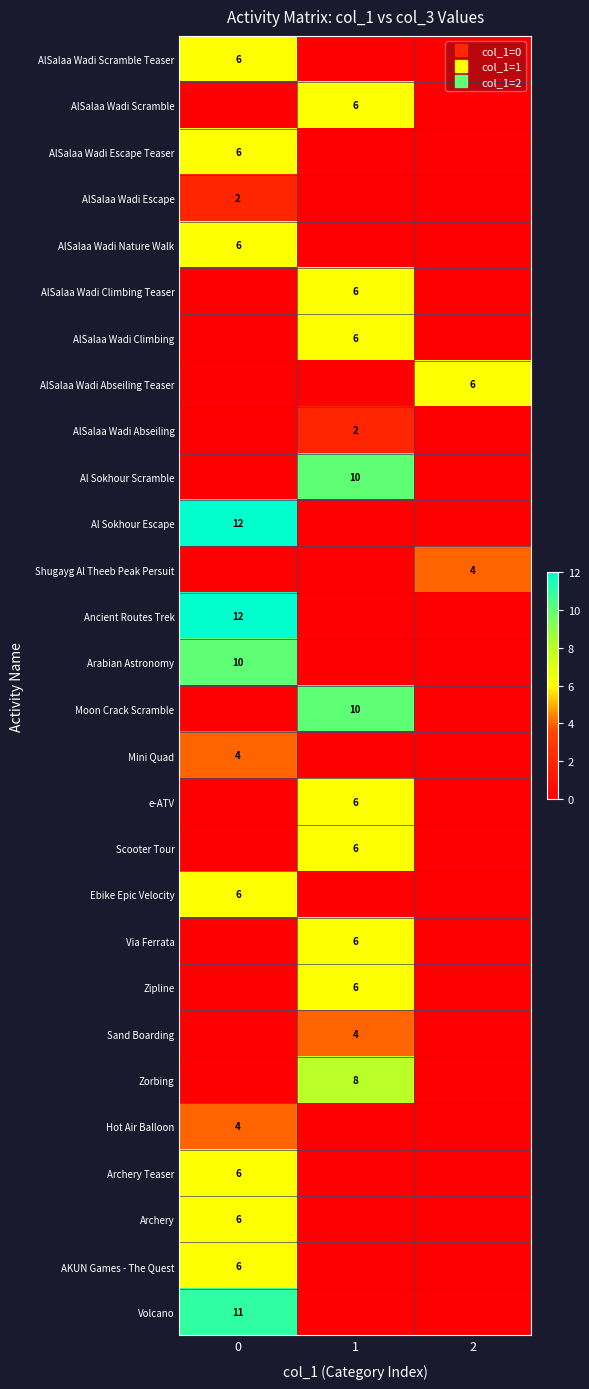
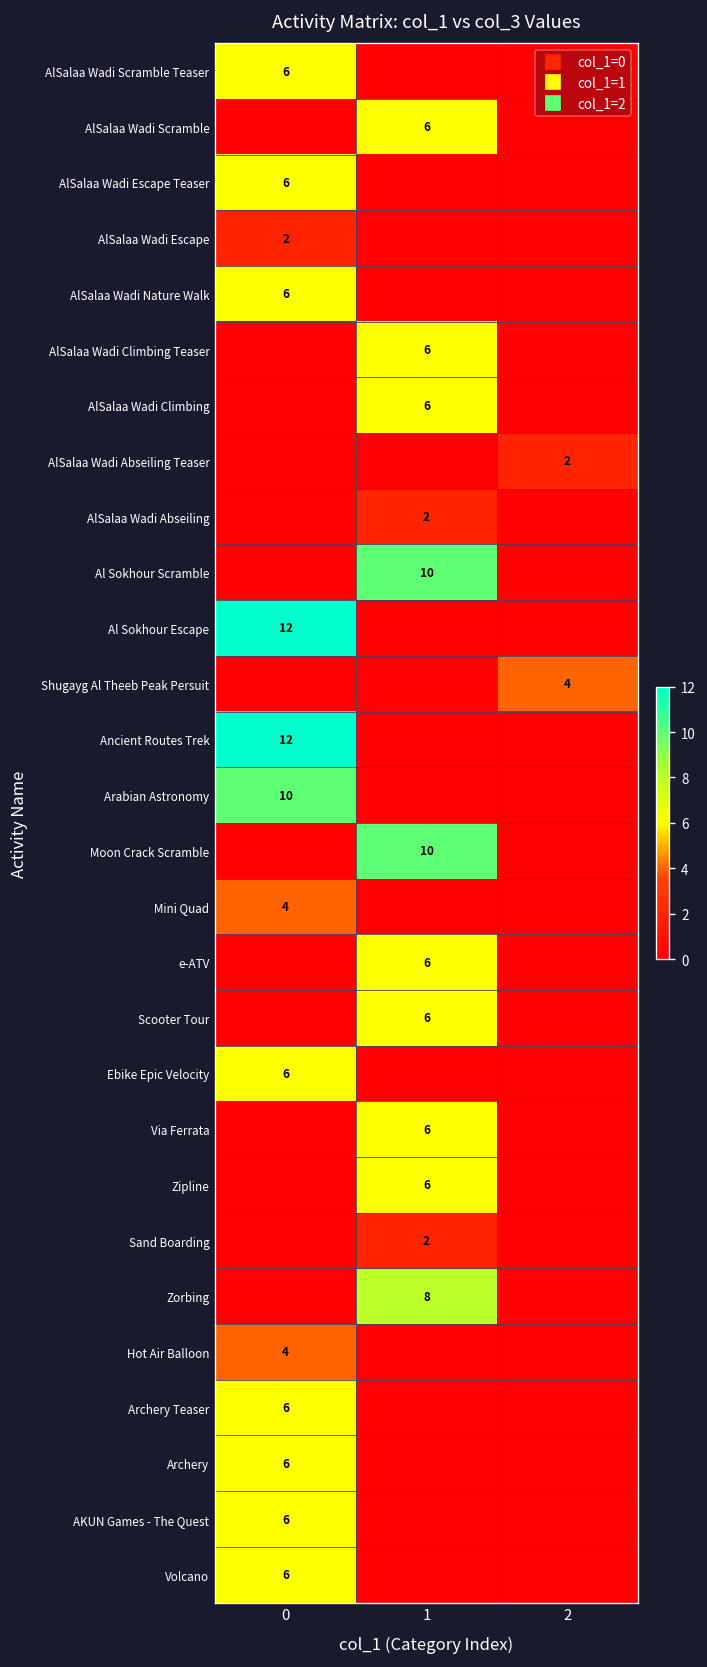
  {
    "AlSalaa Wadi Scramble Teaser": {
      "0": 6
    },
    "AlSalaa Wadi Scramble": {
      "1": 6
    },
    "AlSalaa Wadi Escape Teaser": {
      "0": 6
    },
    "AlSalaa Wadi Escape": {
      "0": 2
    },
    "AlSalaa Wadi Nature Walk": {
      "0": 6
    },
    "AlSalaa Wadi Climbing Teaser": {
      "1": 6
    },
    "AlSalaa Wadi Climbing": {
      "1": 6
    },
    "AlSalaa Wadi Abseiling Teaser": {
-     "2": 6
+     "2": 2
    },
    "AlSalaa Wadi Abseiling": {
      "1": 2
    },
    "Al Sokhour Scramble": {
      "1": 10
    },
    "Al Sokhour Escape": {
      "0": 12
    },
    "Shugayg Al Theeb Peak Persuit": {
      "2": 4
    },
    "Ancient Routes Trek": {
      "0": 12
    },
    "Arabian Astronomy": {
      "0": 10
    },
    "Moon Crack Scramble": {
      "1": 10
    },
    "Mini Quad": {
      "0": 4
    },
    "e-ATV": {
      "1": 6
    },
    "Scooter Tour": {
      "1": 6
    },
    "Ebike Epic Velocity": {
      "0": 6
    },
    "Via Ferrata": {
      "1": 6
    },
    "Zipline": {
      "1": 6
    },
    "Sand Boarding": {
-     "1": 4
+     "1": 2
    },
    "Zorbing": {
      "1": 8
    },
    "Hot Air Balloon": {
      "0": 4
    },
    "Archery Teaser": {
      "0": 6
    },
    "Archery": {
      "0": 6
    },
    "AKUN Games - The Quest": {
      "0": 6
    },
    "Volcano": {
-     "0": 11
+     "0": 6
    }
  }
